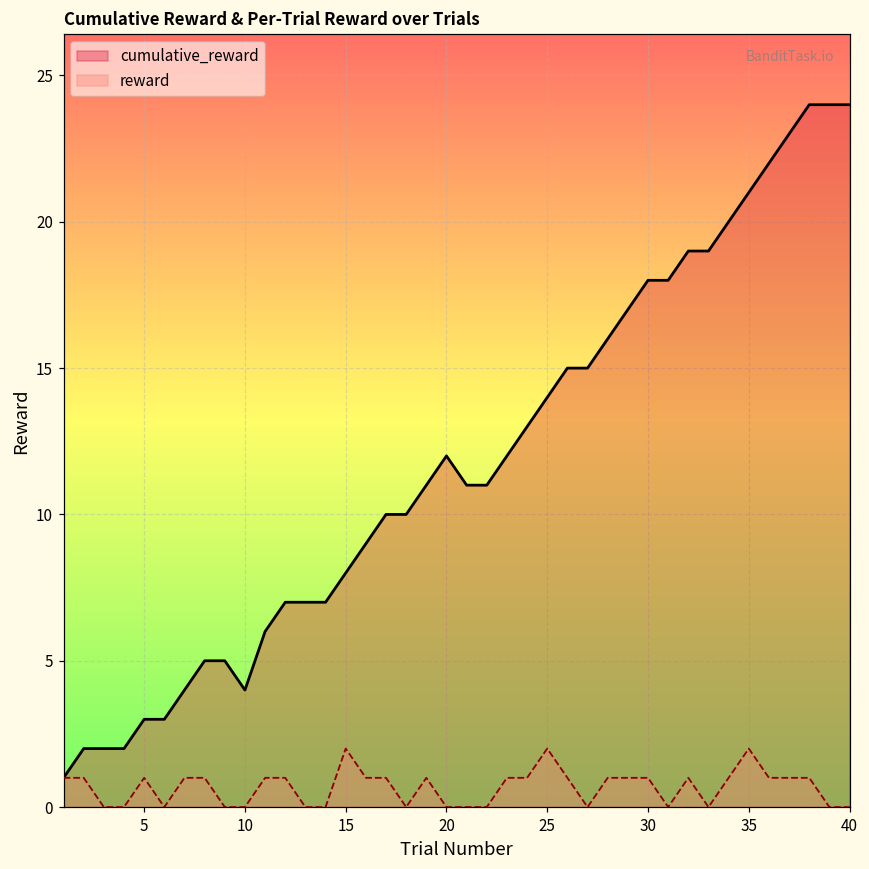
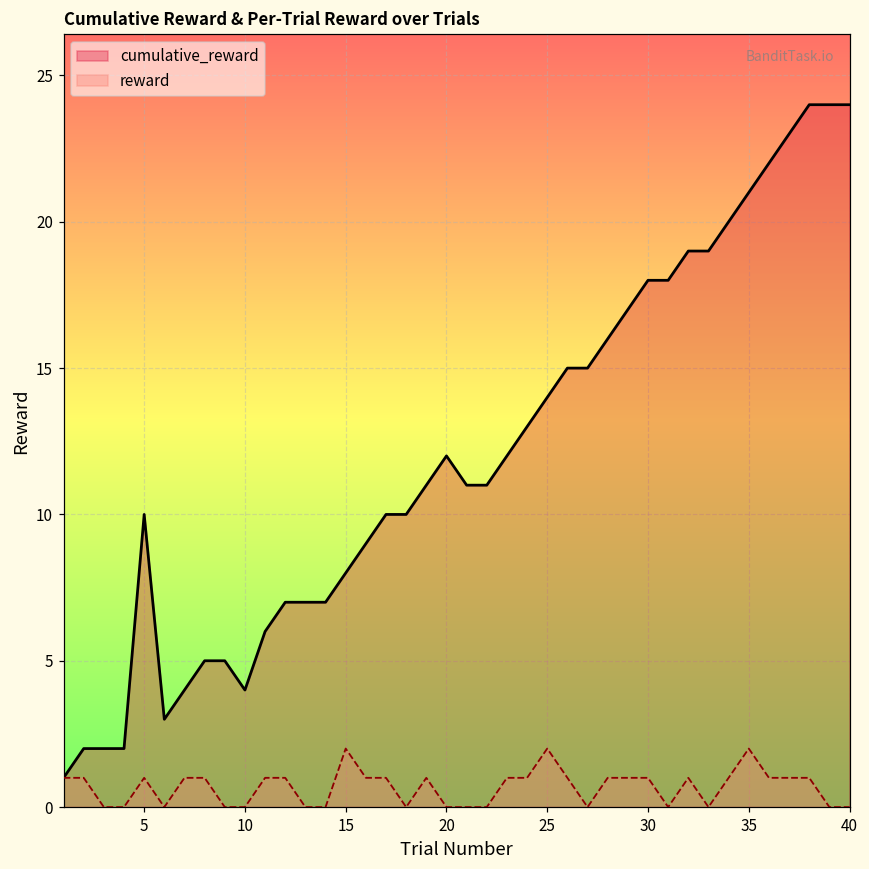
  {
    "cumulative_reward": {
-     "5": 3,
+     "5": 10,
      "10": 4,
      "15": 8,
      "20": 12,
      "25": 14,
      "30": 18,
      "35": 21,
      "40": 24
    },
    "reward": {
      "5": 1,
      "10": 0,
      "15": 2,
      "20": 0,
      "25": 2,
      "30": 1,
      "35": 2,
      "40": 0
    }
  }
